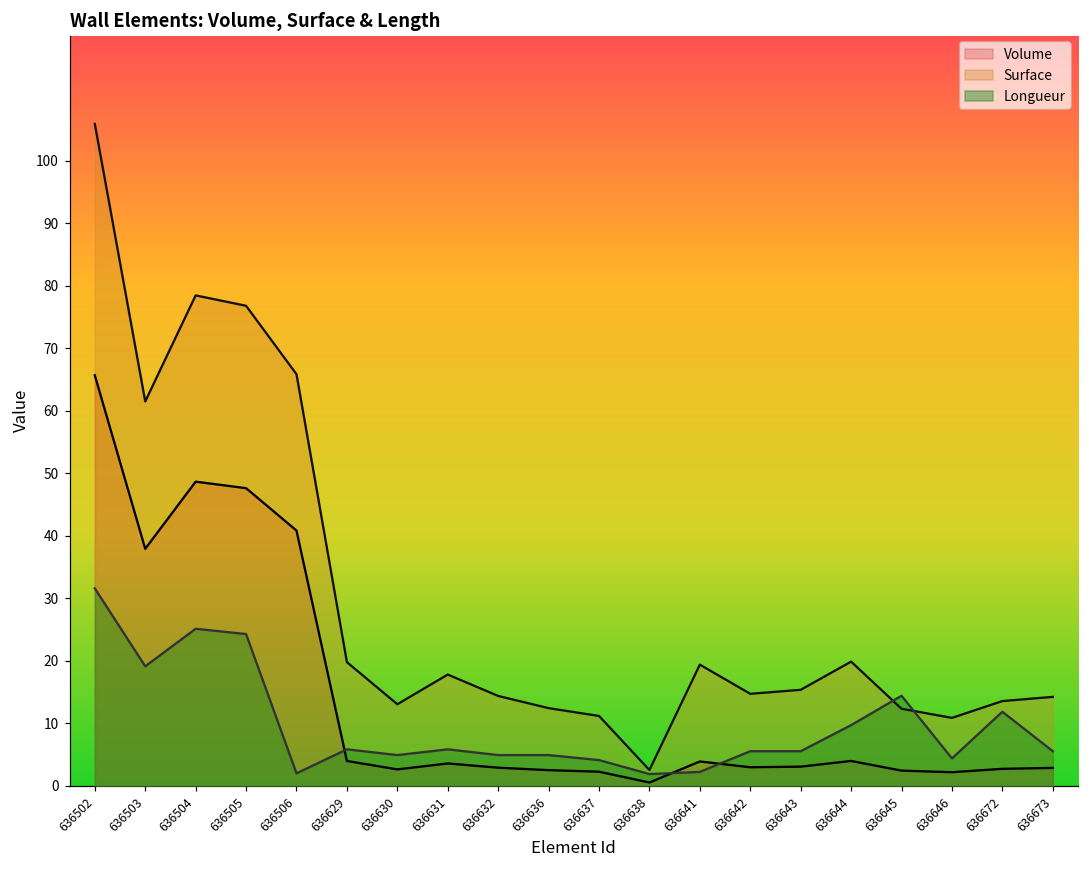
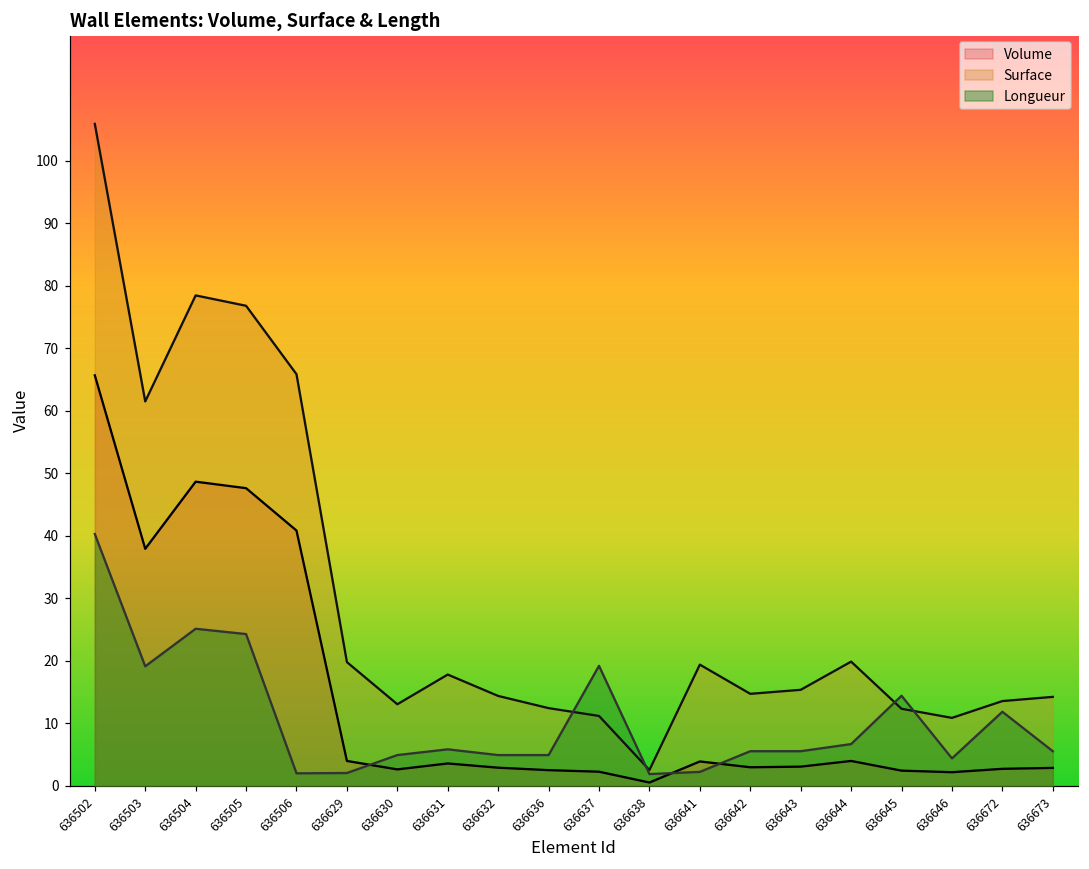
  {
    "Longueur": {
-     "636502": 32,
+     "636502": 40,
      "636503": 19,
      "636504": 25,
      "636505": 24,
      "636506": 2,
-     "636629": 6,
+     "636629": 2,
      "636630": 5,
      "636631": 6,
      "636632": 5,
      "636636": 5,
-     "636637": 4,
+     "636637": 19,
      "636638": 2,
      "636641": 2,
      "636642": 6,
      "636643": 6,
-     "636644": 10,
+     "636644": 7,
      "636645": 14,
      "636646": 4,
      "636672": 12,
      "636673": 6
    }
  }
